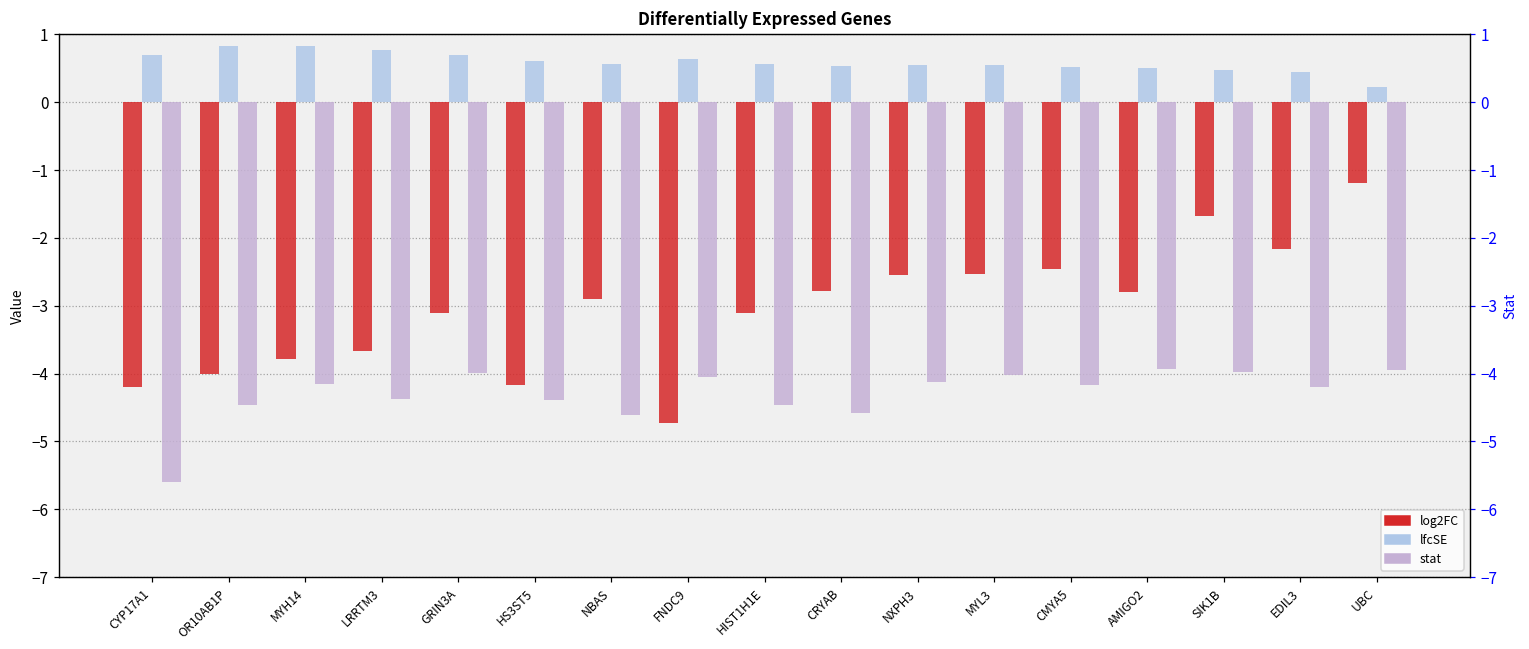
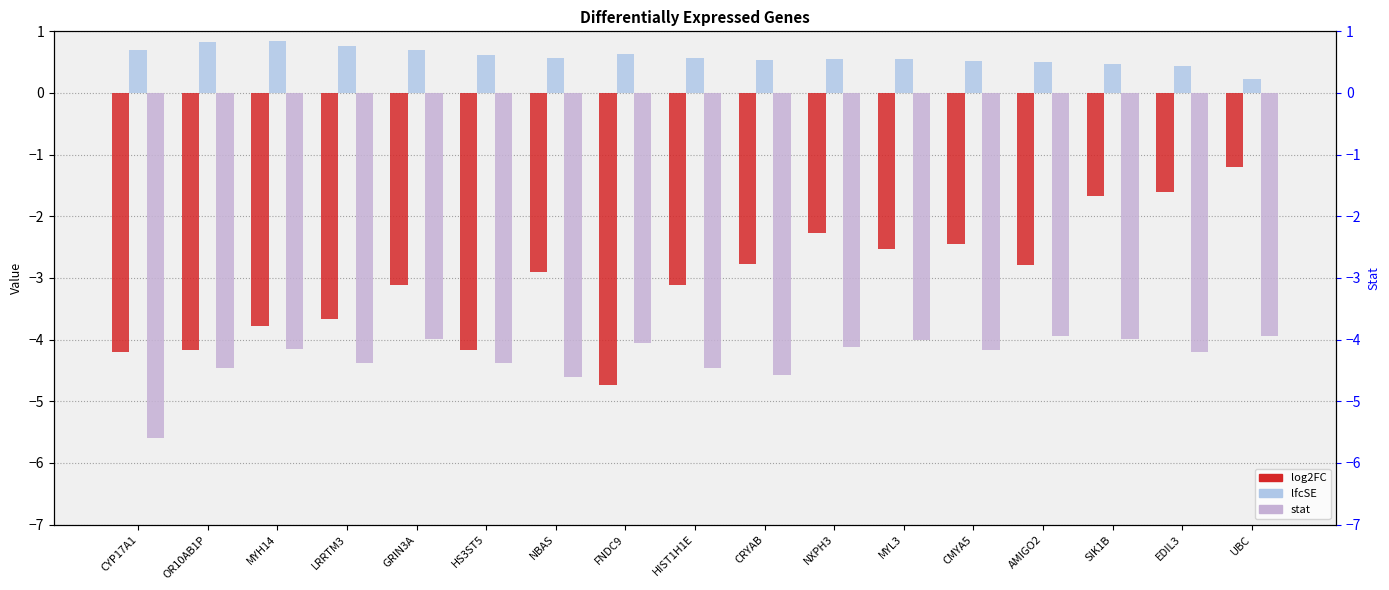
  {
    "log2FC": {
      "CYP17A1": -4.2,
-     "OR10AB1P": -4.0,
+     "OR10AB1P": -4.2,
      "MYH14": -3.8,
      "LRRTM3": -3.7,
      "GRIN3A": -3.1,
      "HS3ST5": -4.2,
      "NBAS": -2.9,
      "FNDC9": -4.7,
      "HIST1H1E": -3.1,
      "CRYAB": -2.8,
-     "NXPH3": -2.6,
+     "NXPH3": -2.3,
      "MYL3": -2.5,
      "CMYA5": -2.5,
      "AMIGO2": -2.8,
      "SIK1B": -1.7,
-     "EDIL3": -2.2,
+     "EDIL3": -1.6,
      "UBC": -1.2
    }
  }
